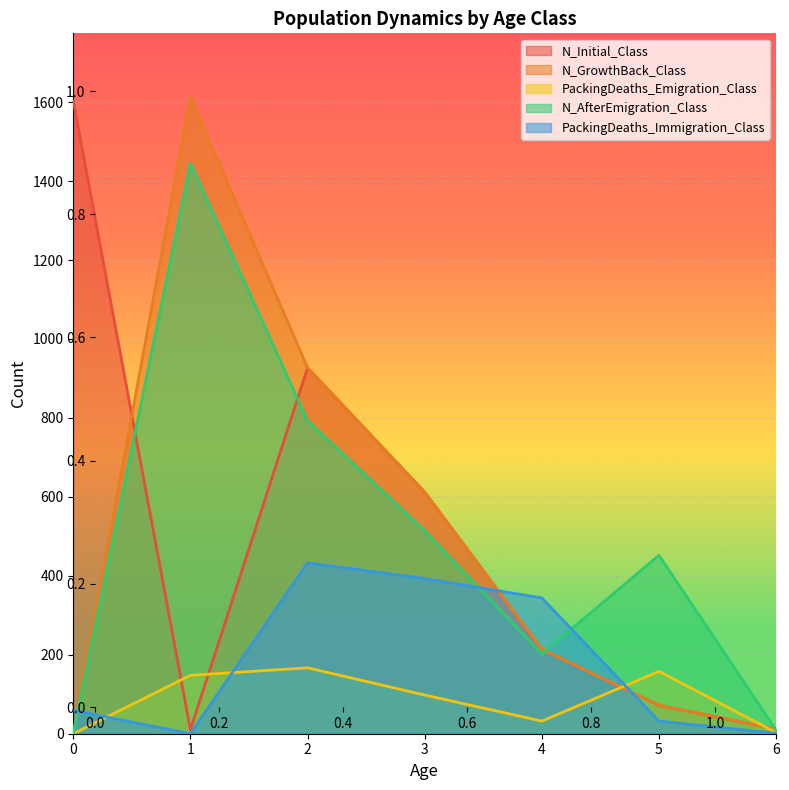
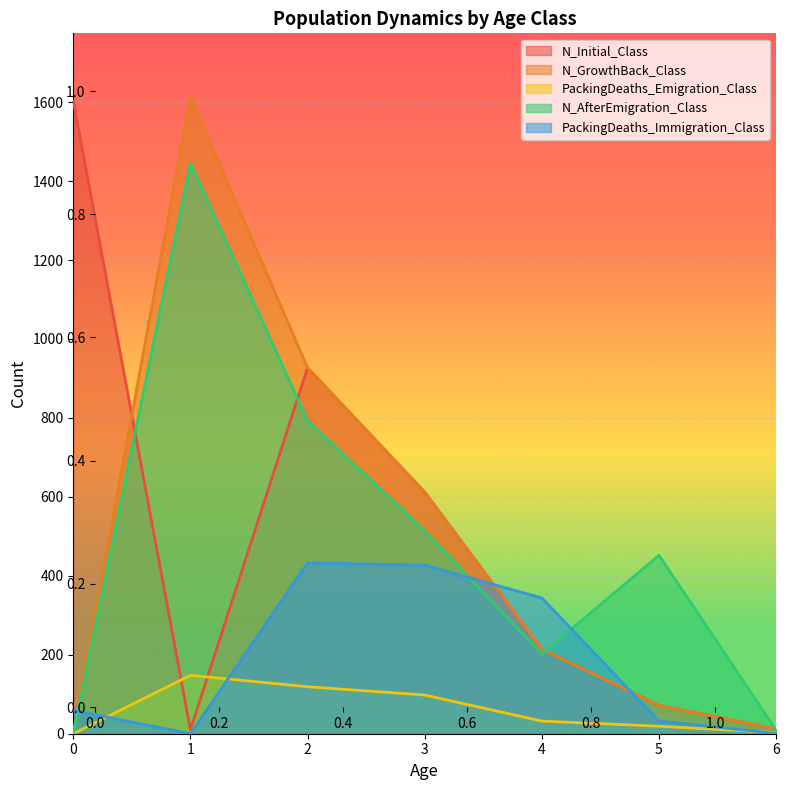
  {
    "PackingDeaths_Emigration_Class": {
      "1": 150,
-     "2": 170,
+     "2": 120,
      "3": 100,
      "4": 30,
-     "5": 160
+     "5": 20
    },
    "N_AfterEmigration_Class": {
      "1": 1450,
      "2": 790,
      "3": 510,
      "4": 200,
      "5": 450
    },
    "PackingDeaths_Immigration_Class": {
      "0": 60,
      "1": 0,
      "2": 430,
-     "3": 390,
+     "3": 430,
      "4": 340,
      "5": 30
    }
  }
